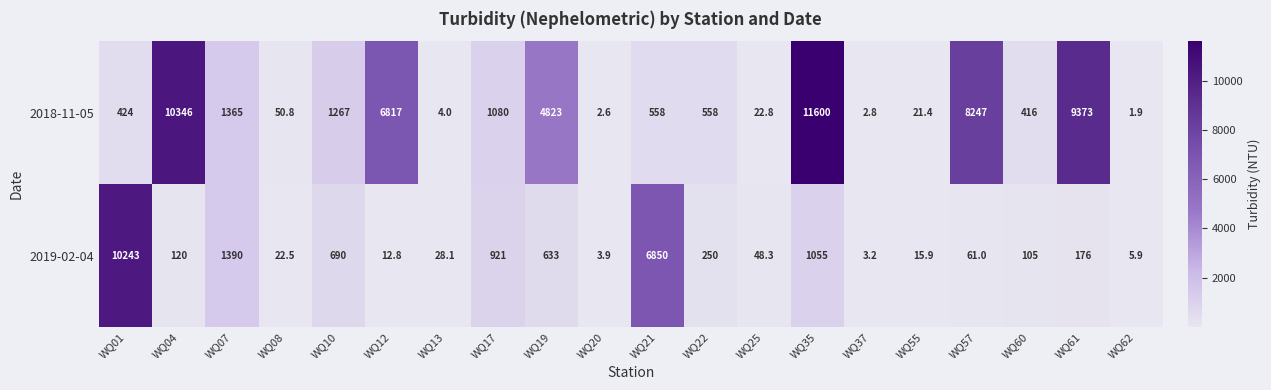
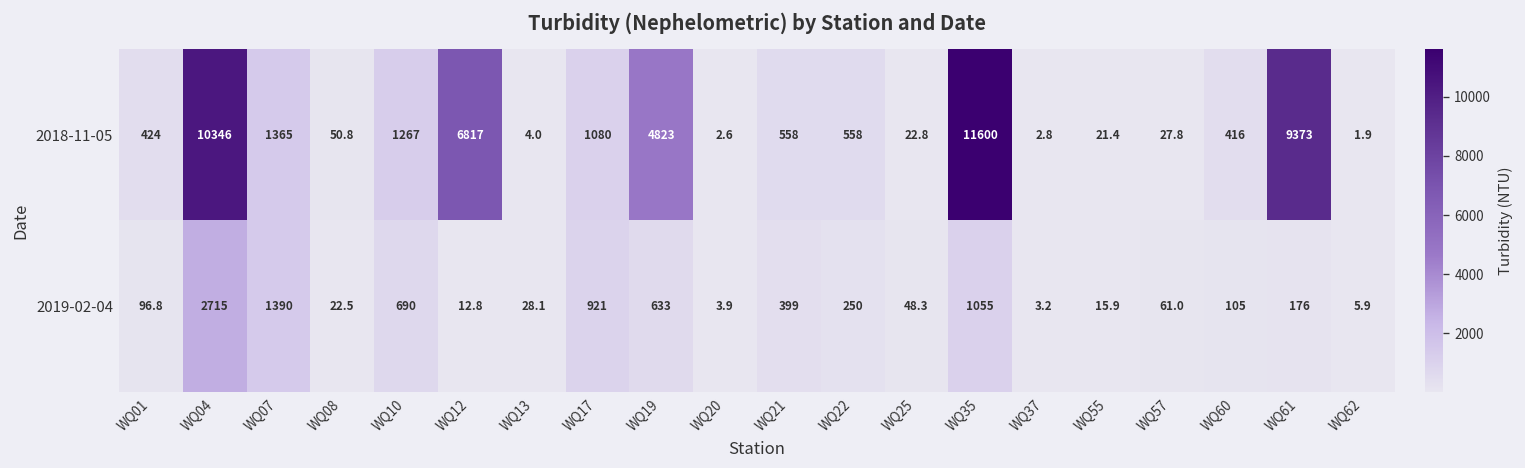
  {
    "2018-11-05": {
      "WQ01": 424,
      "WQ04": 10346,
      "WQ07": 1365,
      "WQ08": 50.8,
      "WQ10": 1267,
      "WQ12": 6817,
      "WQ13": 4.0,
      "WQ17": 1080,
      "WQ19": 4823,
      "WQ20": 2.6,
      "WQ21": 558,
      "WQ22": 558,
      "WQ25": 22.8,
      "WQ35": 11600,
      "WQ37": 2.8,
      "WQ55": 21.4,
-     "WQ57": 8247,
+     "WQ57": 27.8,
      "WQ60": 416,
      "WQ61": 9373,
      "WQ62": 1.9
    },
    "2019-02-04": {
-     "WQ01": 10243,
-     "WQ04": 120,
+     "WQ01": 96.8,
+     "WQ04": 2715,
      "WQ07": 1390,
      "WQ08": 22.5,
      "WQ10": 690,
      "WQ12": 12.8,
      "WQ13": 28.1,
      "WQ17": 921,
      "WQ19": 633,
      "WQ20": 3.9,
-     "WQ21": 6850,
+     "WQ21": 399,
      "WQ22": 250,
      "WQ25": 48.3,
      "WQ35": 1055,
      "WQ37": 3.2,
      "WQ55": 15.9,
      "WQ57": 61.0,
      "WQ60": 105,
      "WQ61": 176,
      "WQ62": 5.9
    }
  }
